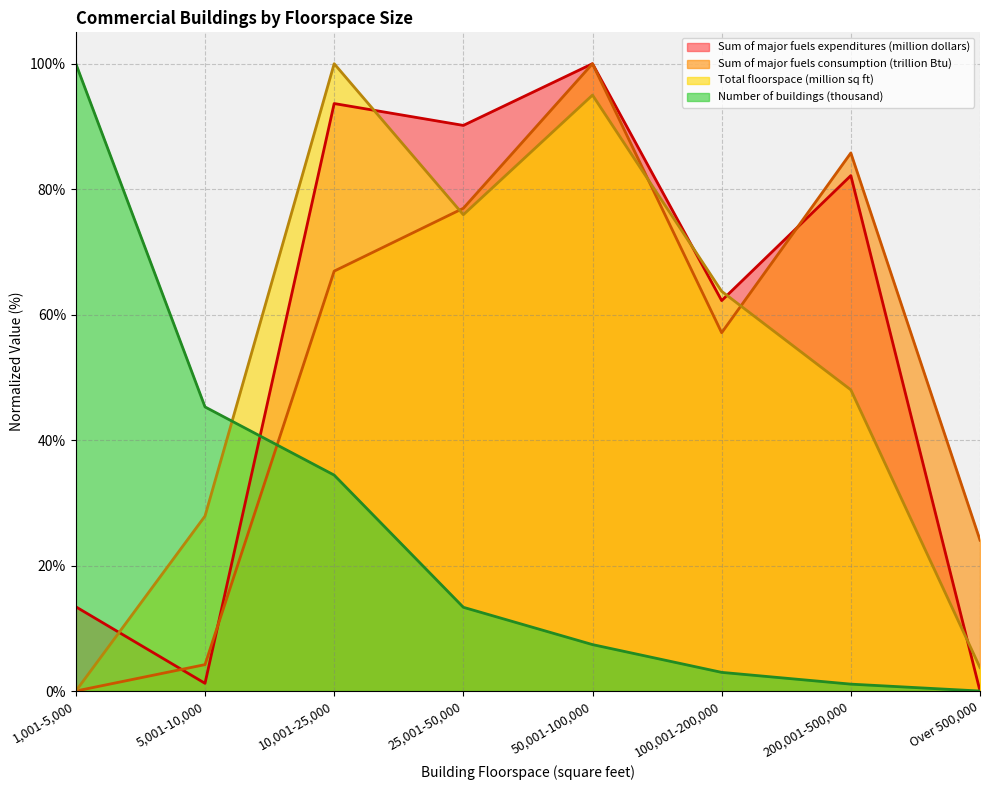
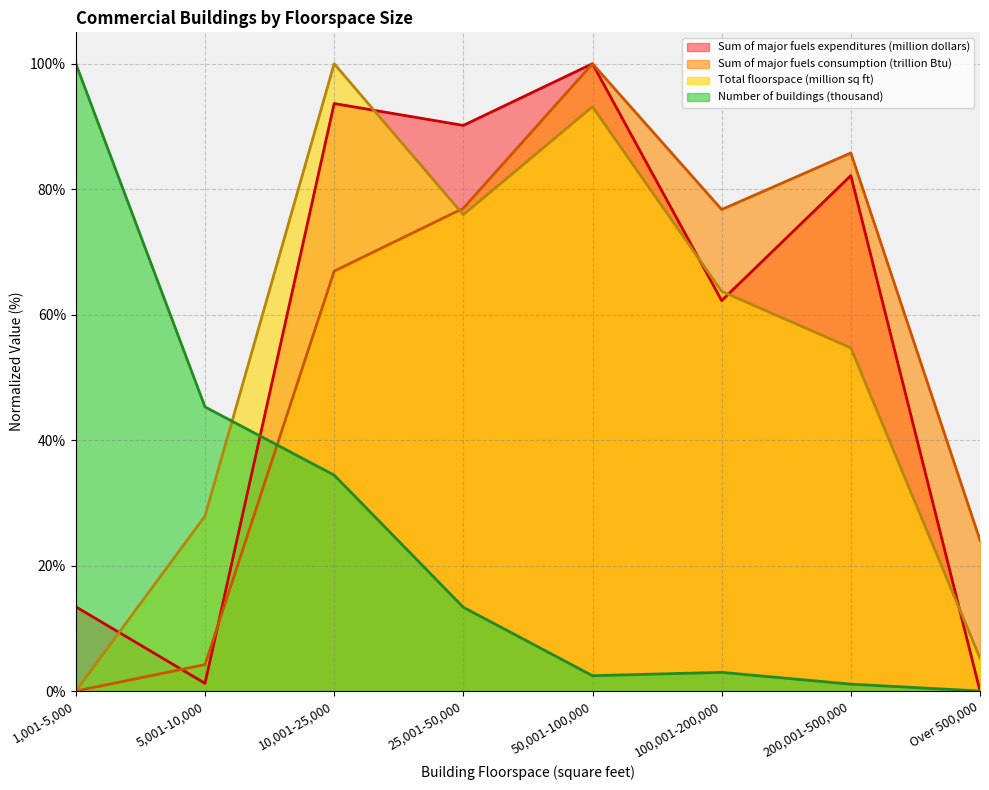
  {
    "Sum of major fuels expenditures (million dollars)": {
      "1,001-5,000": "13%",
      "5,001-10,000": "1%",
      "10,001-25,000": "94%",
      "25,001-50,000": "90%",
      "100,001-200,000": "62%",
      "200,001-500,000": "82%"
    },
    "Sum of major fuels consumption (trillion Btu)": {
      "5,001-10,000": "4%",
      "10,001-25,000": "67%",
      "25,001-50,000": "77%",
-     "100,001-200,000": "57%",
+     "100,001-200,000": "77%",
      "200,001-500,000": "86%",
      "Over 500,000": "24%"
    },
    "Total floorspace (million sq ft)": {
      "5,001-10,000": "28%",
      "10,001-25,000": "100%",
      "25,001-50,000": "76%",
-     "50,001-100,000": "95%",
+     "50,001-100,000": "93%",
      "100,001-200,000": "64%",
-     "200,001-500,000": "48%",
-     "Over 500,000": "4%"
+     "200,001-500,000": "55%",
+     "Over 500,000": "5%"
    },
    "Number of buildings (thousand)": {
      "1,001-5,000": "100%",
      "5,001-10,000": "45%",
      "10,001-25,000": "34%",
      "25,001-50,000": "13%",
-     "50,001-100,000": "7%",
+     "50,001-100,000": "2%",
      "100,001-200,000": "3%",
      "200,001-500,000": "1%"
    }
  }
